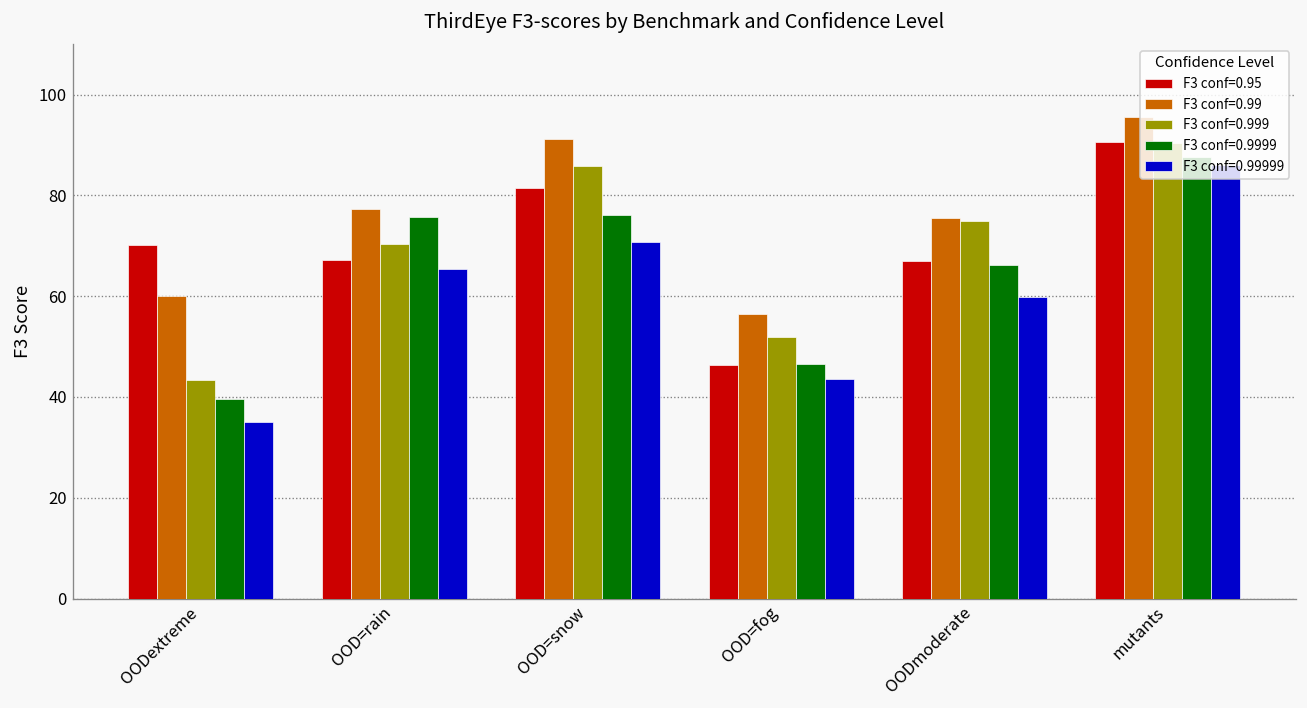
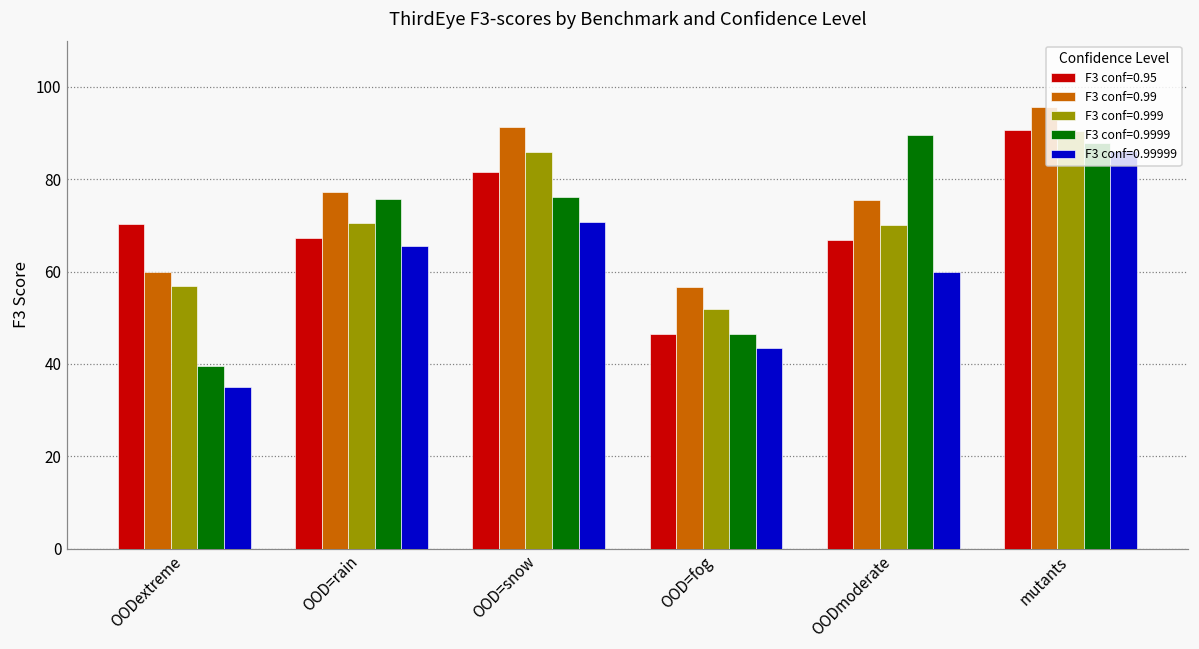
  {
    "F3 conf=0.95": {
      "OODextreme": 70,
      "OOD=rain": 67,
      "OOD=snow": 82,
      "OOD=fog": 46,
      "OODmoderate": 67,
      "mutants": 91
    },
    "F3 conf=0.99": {
      "OODextreme": 60,
      "OOD=rain": 77,
      "OOD=snow": 91,
      "OOD=fog": 57,
      "OODmoderate": 76,
      "mutants": 96
    },
    "F3 conf=0.999": {
-     "OODextreme": 43,
+     "OODextreme": 57,
      "OOD=rain": 70,
      "OOD=snow": 86,
      "OOD=fog": 52,
-     "OODmoderate": 75
+     "OODmoderate": 70
    },
    "F3 conf=0.9999": {
      "OODextreme": 40,
      "OOD=rain": 76,
      "OOD=snow": 76,
      "OOD=fog": 46,
-     "OODmoderate": 66
+     "OODmoderate": 90
    },
    "F3 conf=0.99999": {
      "OODextreme": 35,
      "OOD=rain": 65,
      "OOD=snow": 71,
      "OOD=fog": 44,
      "OODmoderate": 60
    }
  }
